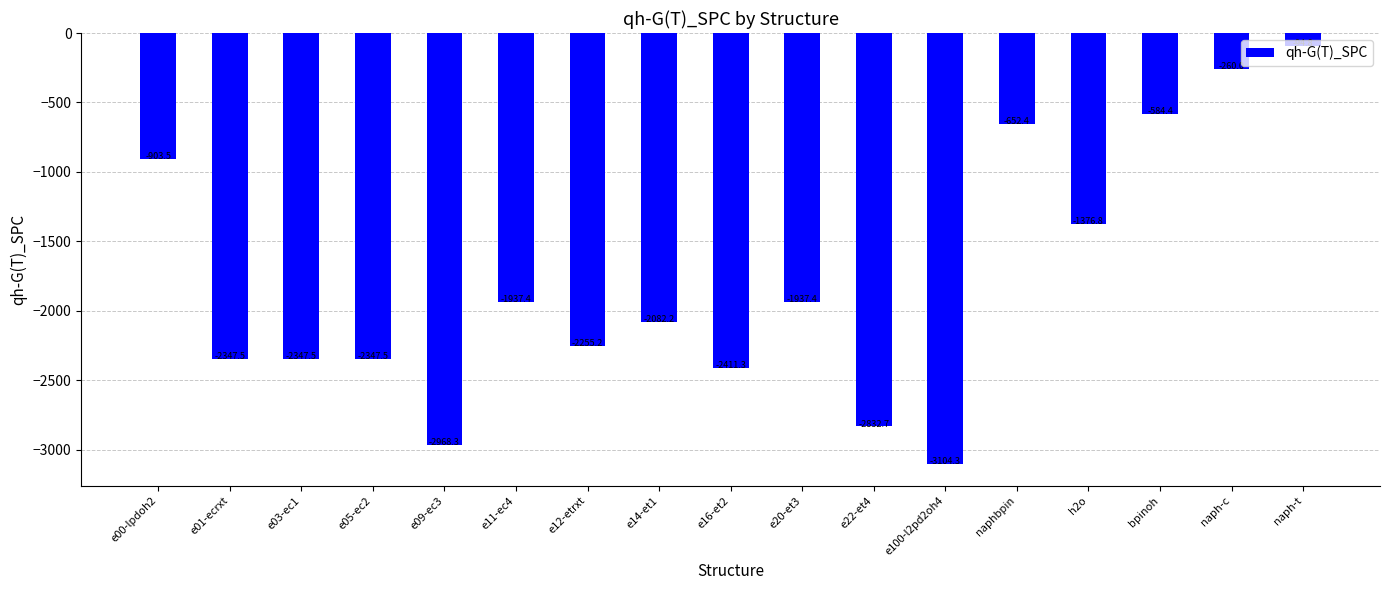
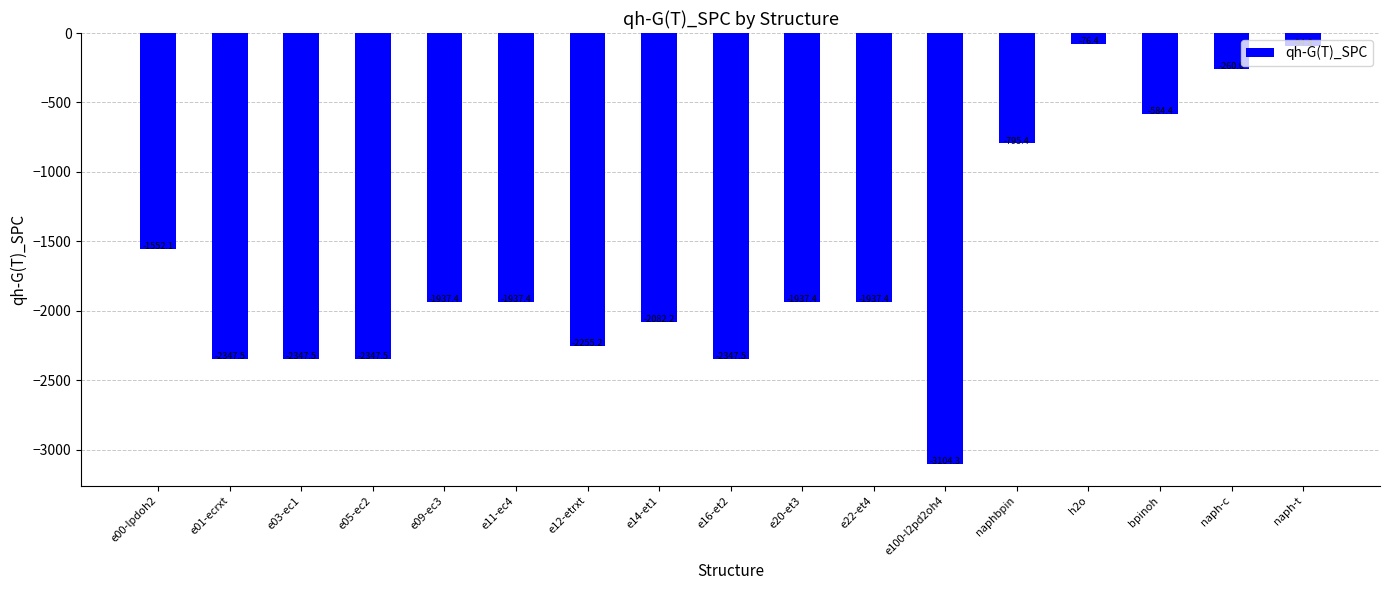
  {
-   "e00-lpdoh2": -903.5,
+   "e00-lpdoh2": -1552.1,
    "e01-ecrxt": -2347.5,
    "e03-ec1": -2347.5,
    "e05-ec2": -2347.5,
-   "e09-ec3": -2968.3,
+   "e09-ec3": -1937.4,
    "e11-ec4": -1937.4,
    "e12-etrxt": -2255.2,
    "e14-et1": -2082.2,
-   "e16-et2": -2411.3,
+   "e16-et2": -2347.5,
    "e20-et3": -1937.4,
-   "e22-et4": -2832.7,
+   "e22-et4": -1937.4,
    "e100-l2pd2oh4": -3104.3,
-   "naphbpin": -652.4,
-   "h2o": -1376.8,
+   "naphbpin": -795.4,
+   "h2o": -76.4,
    "bpinoh": -584.4
  }
